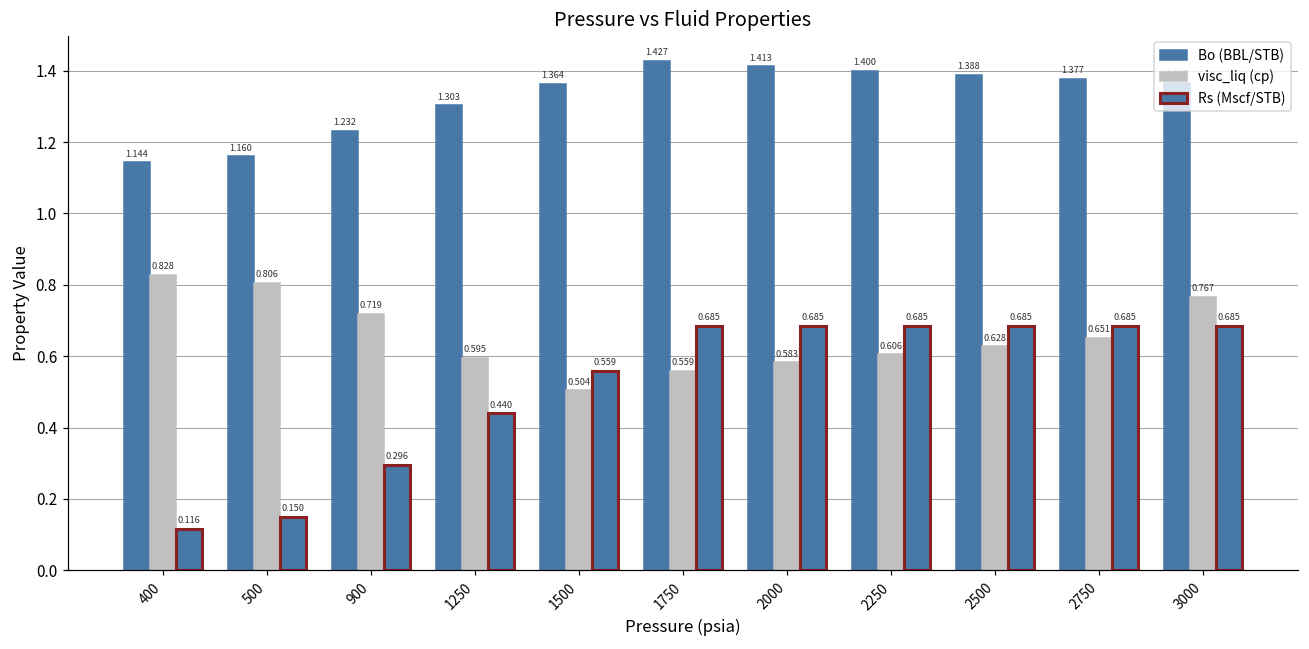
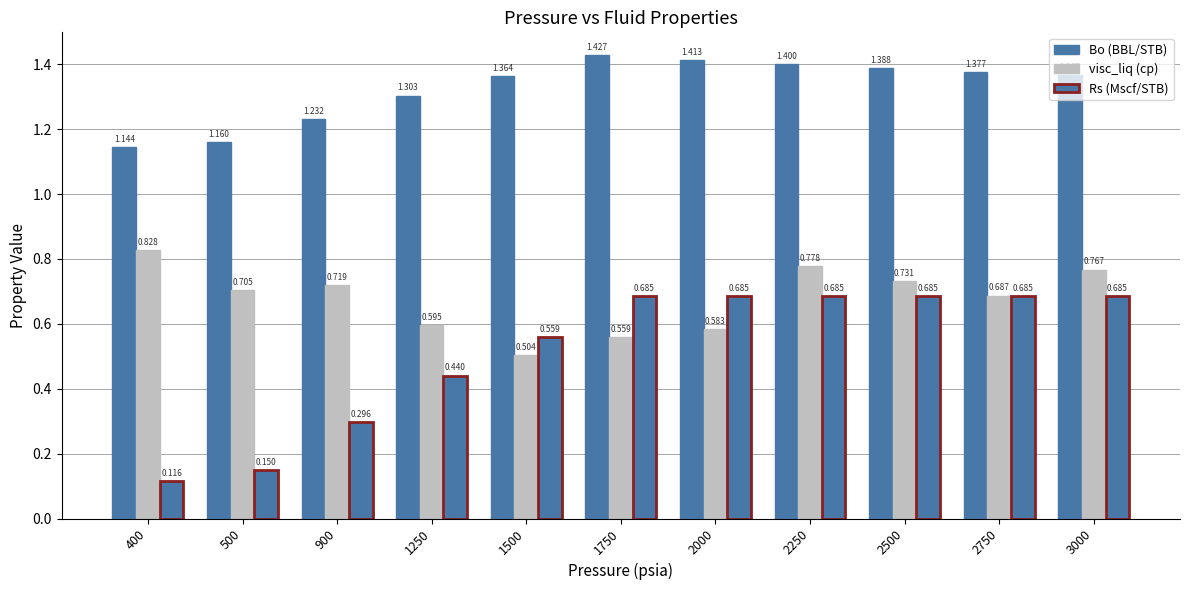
  {
    "visc_liq (cp)": {
      "400": 0.828,
-     "500": 0.806,
+     "500": 0.705,
      "900": 0.719,
      "1250": 0.595,
      "1500": 0.504,
      "1750": 0.559,
      "2000": 0.583,
-     "2250": 0.606,
-     "2500": 0.628,
-     "2750": 0.651,
+     "2250": 0.778,
+     "2500": 0.731,
+     "2750": 0.687,
      "3000": 0.767
    }
  }
